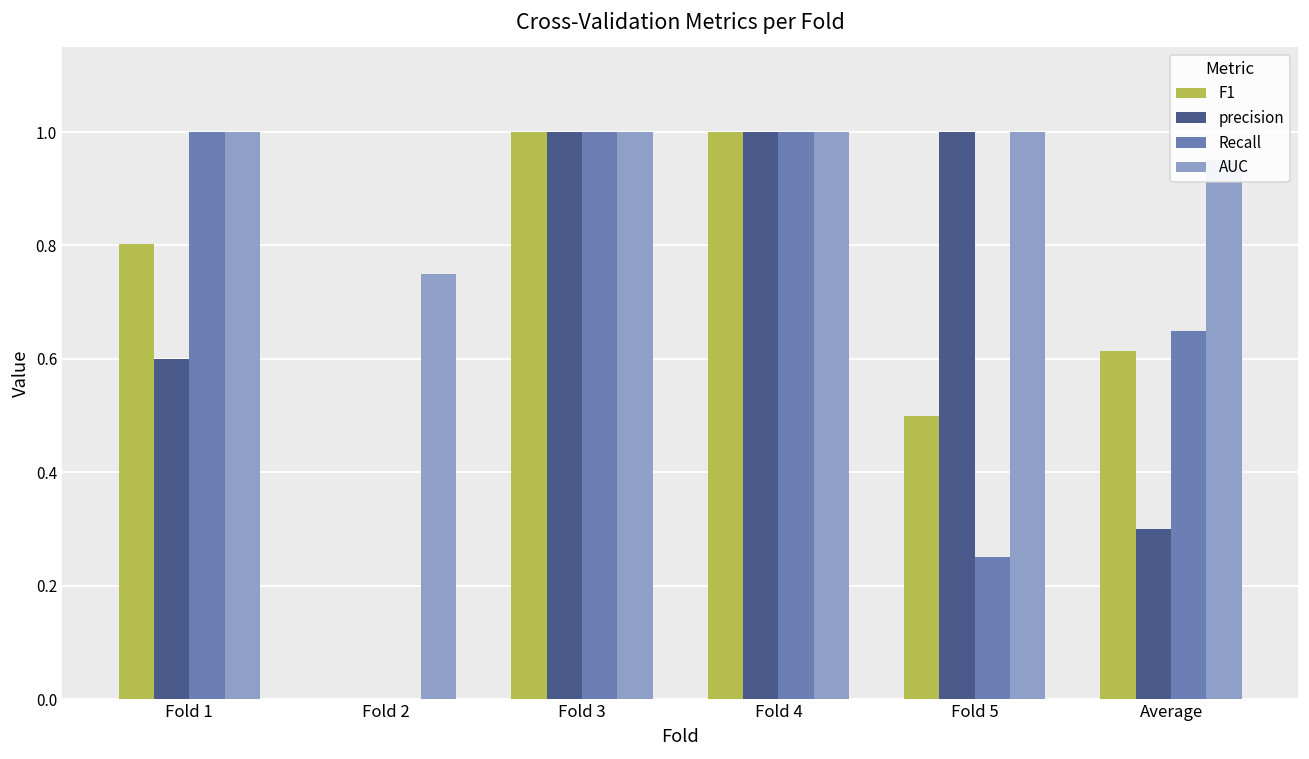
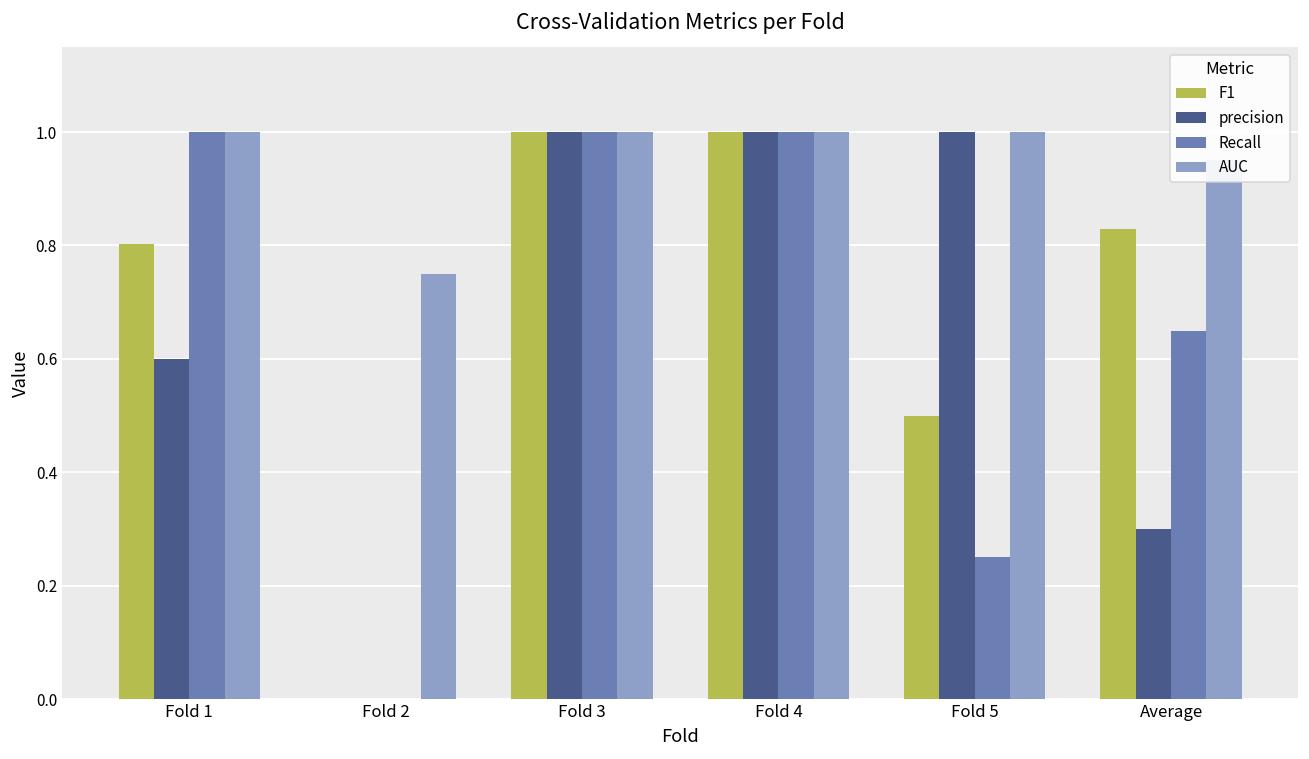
  {
    "F1": {
      "Fold 1": 0.80,
      "Fold 2": 0.00,
      "Fold 3": 1.00,
      "Fold 4": 1.00,
      "Fold 5": 0.50,
-     "Average": 0.61
+     "Average": 0.83
    },
    "precision": {
      "Fold 1": 0.60,
      "Fold 2": 0.00,
      "Fold 3": 1.00,
      "Fold 4": 1.00,
      "Fold 5": 1.00,
      "Average": 0.30
    }
  }
